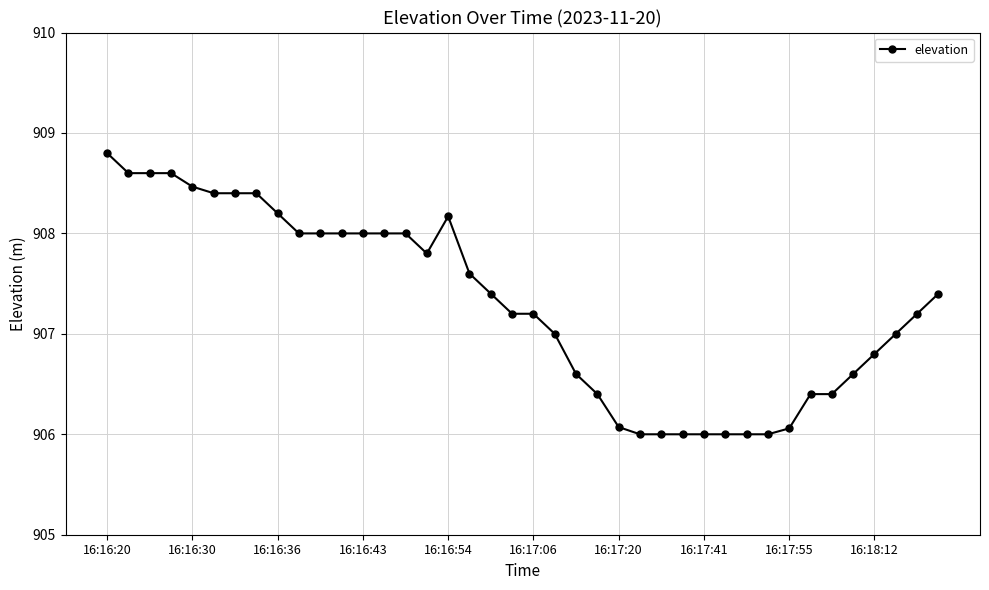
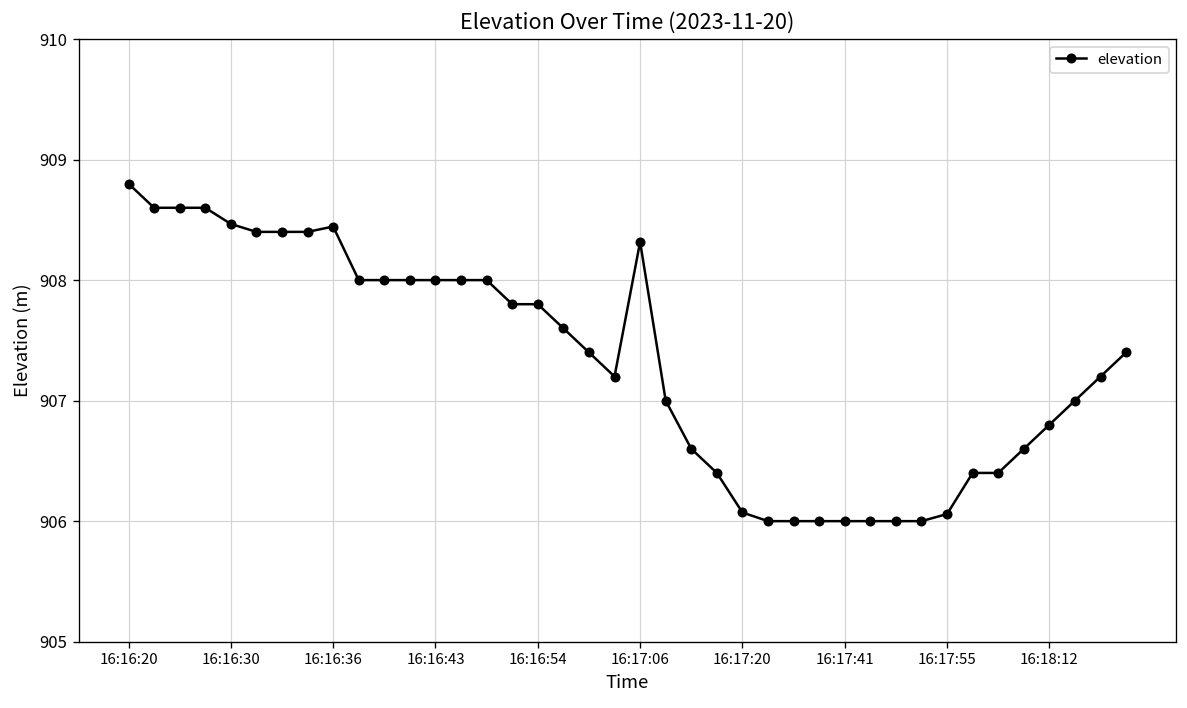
  {
    "16:16:20": 908.80,
    "16:16:30": 908.47,
-   "16:16:36": 908.20,
+   "16:16:36": 908.44,
    "16:16:43": 908.00,
-   "16:16:54": 908.17,
-   "16:17:06": 907.20,
+   "16:16:54": 907.80,
+   "16:17:06": 908.32,
    "16:17:20": 906.07,
    "16:17:41": 906.00,
    "16:17:55": 906.06,
    "16:18:12": 906.80
  }
